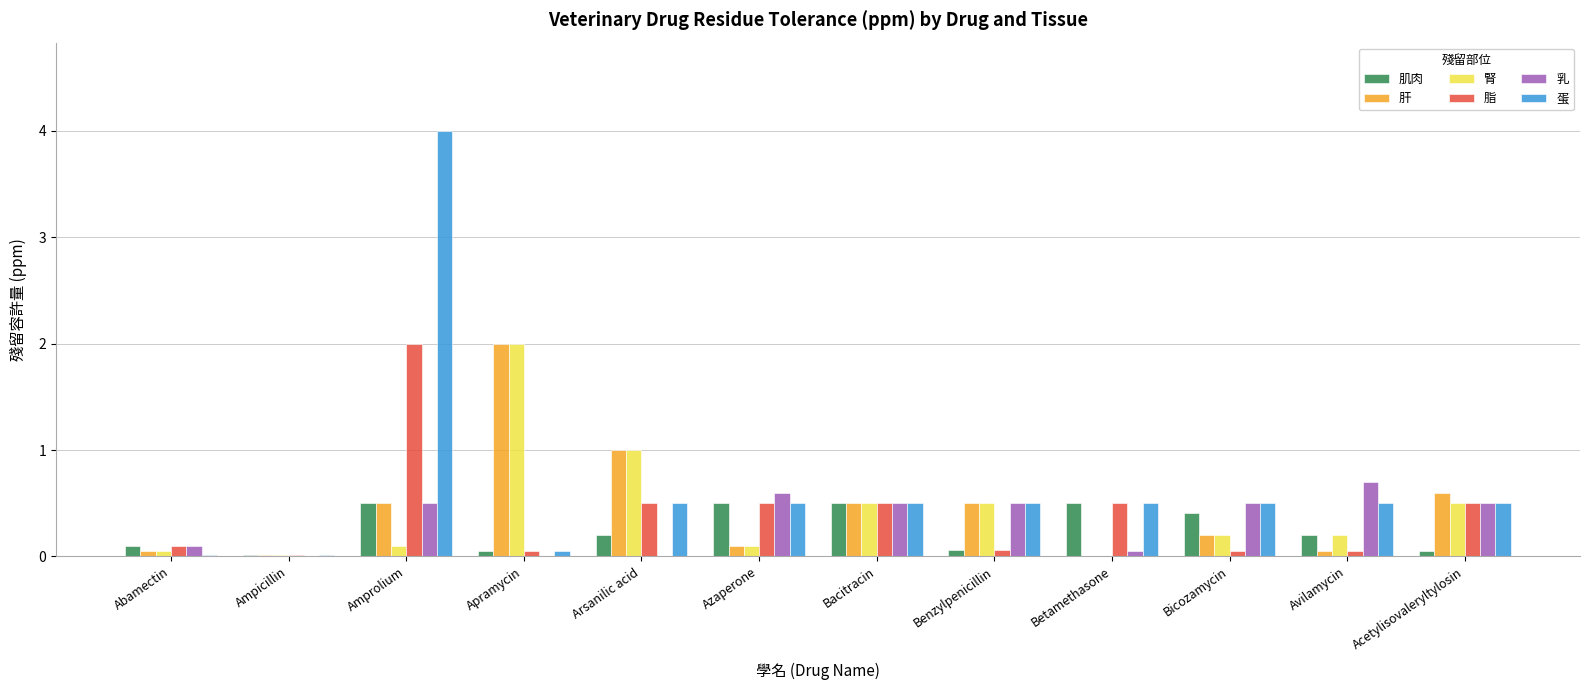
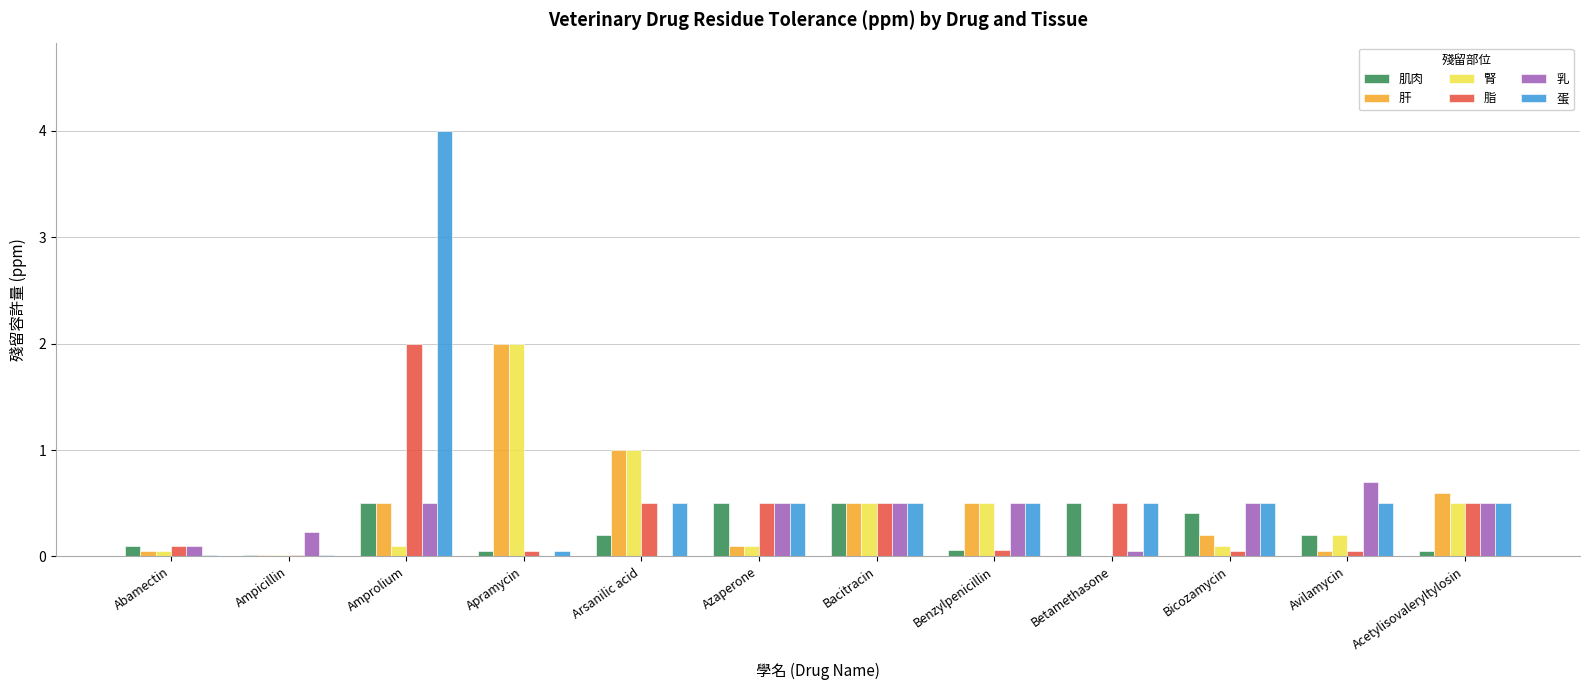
  {
    "肌肉": {
      "Abamectin": 0.10,
      "Amprolium": 0.50,
      "Apramycin": 0.05,
      "Arsanilic acid": 0.20,
      "Azaperone": 0.50,
      "Bacitracin": 0.50,
      "Benzylpenicillin": 0.06,
      "Betamethasone": 0.50,
      "Bicozamycin": 0.41,
      "Avilamycin": 0.20,
      "Acetylisovaleryltylosin": 0.05
    },
    "肝": {
      "Abamectin": 0.05,
      "Amprolium": 0.50,
      "Apramycin": 2.00,
      "Arsanilic acid": 1.00,
      "Azaperone": 0.10,
      "Bacitracin": 0.50,
      "Benzylpenicillin": 0.50,
      "Bicozamycin": 0.20,
      "Avilamycin": 0.05,
      "Acetylisovaleryltylosin": 0.60
    },
    "腎": {
      "Abamectin": 0.05,
      "Amprolium": 0.1,
      "Apramycin": 2.0,
      "Arsanilic acid": 1.0,
      "Azaperone": 0.1,
      "Bacitracin": 0.5,
      "Benzylpenicillin": 0.5,
-     "Bicozamycin": 0.2,
+     "Bicozamycin": 0.1,
      "Avilamycin": 0.2,
      "Acetylisovaleryltylosin": 0.5
    },
    "脂": {
      "Abamectin": 0.10,
      "Amprolium": 2.00,
      "Apramycin": 0.05,
      "Arsanilic acid": 0.50,
      "Azaperone": 0.50,
      "Bacitracin": 0.50,
      "Benzylpenicillin": 0.06,
      "Betamethasone": 0.50,
      "Bicozamycin": 0.05,
      "Avilamycin": 0.05,
      "Acetylisovaleryltylosin": 0.50
    },
    "乳": {
      "Abamectin": 0.10,
-     "Ampicillin": 0.00,
+     "Ampicillin": 0.23,
      "Amprolium": 0.50,
      "Arsanilic acid": 0.00,
-     "Azaperone": 0.6,
+     "Azaperone": 0.5,
      "Bacitracin": 0.50,
      "Benzylpenicillin": 0.50,
      "Betamethasone": 0.05,
      "Bicozamycin": 0.50,
      "Avilamycin": 0.70,
      "Acetylisovaleryltylosin": 0.50
    },
    "蛋": {
      "Amprolium": 4.00,
      "Apramycin": 0.05,
      "Arsanilic acid": 0.50,
      "Azaperone": 0.50,
      "Bacitracin": 0.50,
      "Benzylpenicillin": 0.50,
      "Betamethasone": 0.50,
      "Bicozamycin": 0.50,
      "Avilamycin": 0.50,
      "Acetylisovaleryltylosin": 0.50
    }
  }
